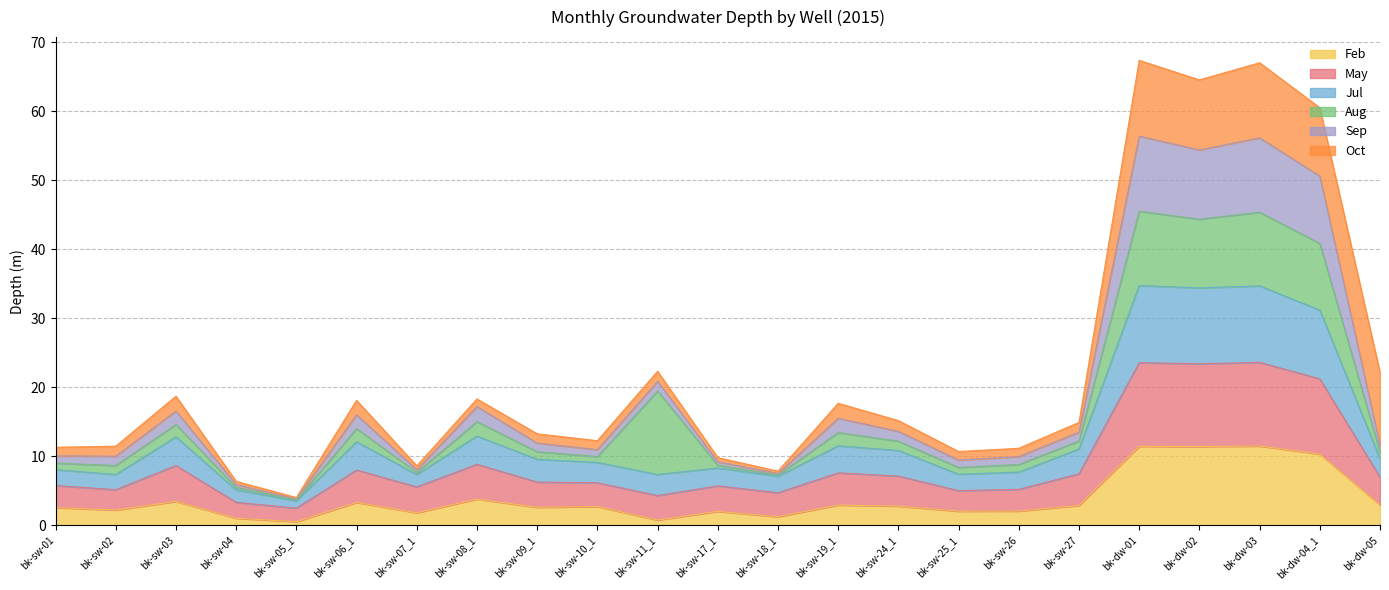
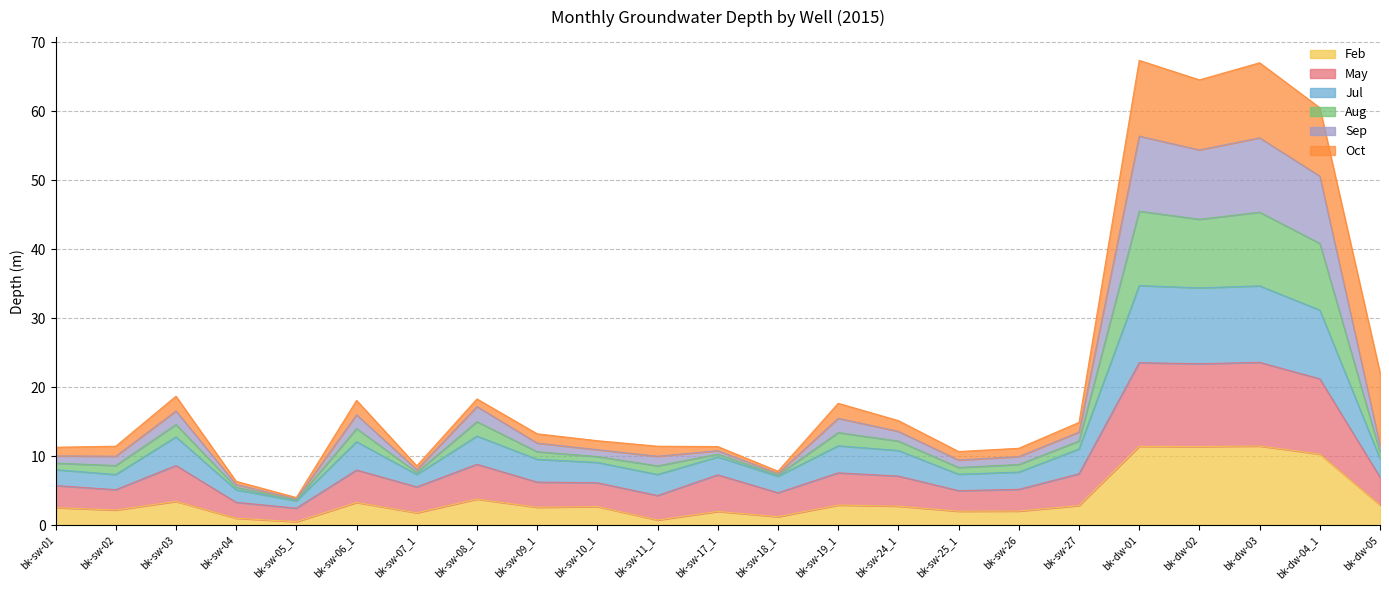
  {
    "Feb": {
      "bk-sw-01": 3,
      "bk-sw-02": 2,
      "bk-sw-03": 3,
      "bk-sw-04": 1,
      "bk-sw-05_1": 1,
      "bk-sw-06_1": 3,
      "bk-sw-07_1": 2,
      "bk-sw-08_1": 4,
      "bk-sw-09_1": 3,
      "bk-sw-10_1": 3,
      "bk-sw-11_1": 1,
      "bk-sw-17_1": 2,
      "bk-sw-18_1": 1,
      "bk-sw-19_1": 3,
      "bk-sw-24_1": 3,
      "bk-sw-25_1": 2,
      "bk-sw-26": 2,
      "bk-sw-27": 3,
      "bk-dw-01": 11,
      "bk-dw-02": 11,
      "bk-dw-03": 11,
      "bk-dw-04_1": 10,
      "bk-dw-05": 3
    },
    "May": {
      "bk-sw-01": 3,
      "bk-sw-02": 3,
      "bk-sw-03": 5,
      "bk-sw-04": 2,
      "bk-sw-05_1": 2,
      "bk-sw-06_1": 5,
      "bk-sw-07_1": 4,
      "bk-sw-08_1": 5,
      "bk-sw-09_1": 4,
      "bk-sw-10_1": 3,
      "bk-sw-11_1": 4,
-     "bk-sw-17_1": 4,
+     "bk-sw-17_1": 5,
      "bk-sw-18_1": 3,
      "bk-sw-19_1": 5,
      "bk-sw-24_1": 4,
      "bk-sw-25_1": 3,
      "bk-sw-26": 3,
      "bk-sw-27": 5,
      "bk-dw-01": 12,
      "bk-dw-02": 12,
      "bk-dw-03": 12,
      "bk-dw-04_1": 11,
      "bk-dw-05": 4
    },
    "Aug": {
      "bk-sw-01": 1,
      "bk-sw-02": 1,
      "bk-sw-03": 2,
      "bk-sw-06_1": 2,
      "bk-sw-08_1": 2,
      "bk-sw-09_1": 1,
      "bk-sw-10_1": 1,
-     "bk-sw-11_1": 12,
+     "bk-sw-11_1": 1,
      "bk-sw-17_1": 0,
      "bk-sw-19_1": 2,
      "bk-sw-24_1": 1,
      "bk-sw-25_1": 1,
      "bk-sw-26": 1,
      "bk-sw-27": 1,
      "bk-dw-01": 11,
      "bk-dw-02": 10,
      "bk-dw-03": 11,
      "bk-dw-04_1": 10,
      "bk-dw-05": 1
    },
    "Oct": {
      "bk-sw-01": 1,
      "bk-sw-02": 1,
      "bk-sw-03": 2,
      "bk-sw-04": 0,
      "bk-sw-06_1": 2,
      "bk-sw-07_1": 1,
      "bk-sw-08_1": 1,
      "bk-sw-09_1": 1,
      "bk-sw-10_1": 1,
      "bk-sw-11_1": 1,
      "bk-sw-17_1": 1,
      "bk-sw-19_1": 2,
      "bk-sw-24_1": 2,
      "bk-sw-25_1": 1,
      "bk-sw-26": 1,
      "bk-sw-27": 1,
      "bk-dw-01": 11,
      "bk-dw-02": 10,
      "bk-dw-03": 11,
      "bk-dw-04_1": 10,
      "bk-dw-05": 11
    }
  }
